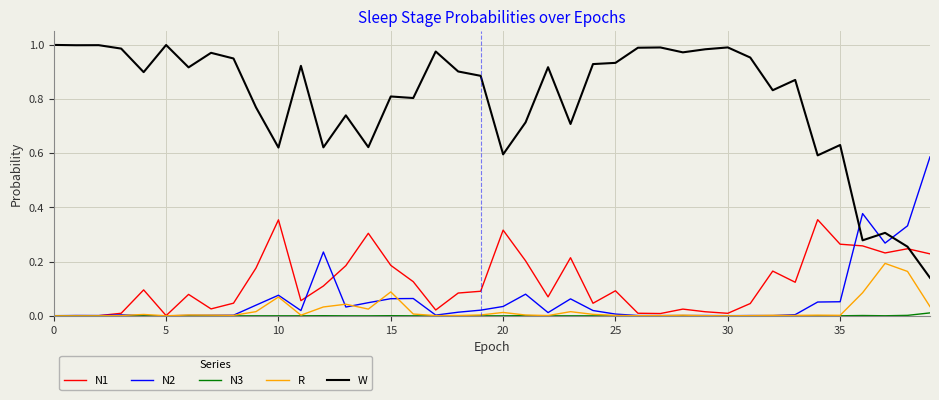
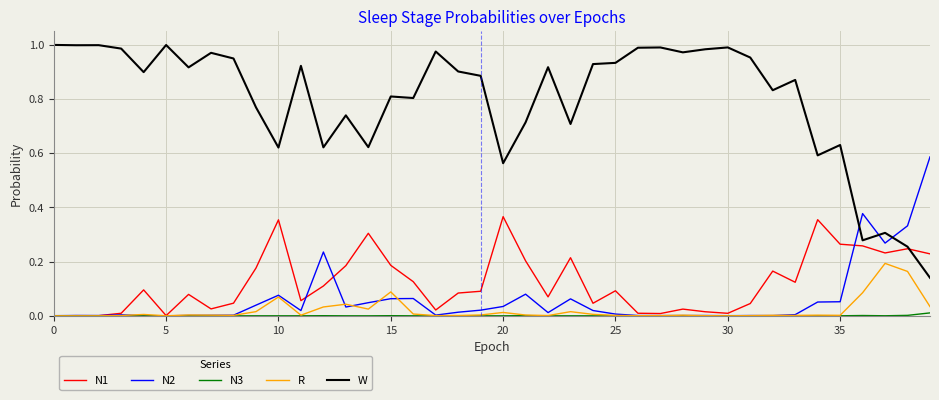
  {
    "N1": {
      "10": 0.35,
      "15": 0.19,
-     "20": 0.32,
+     "20": 0.37,
      "25": 0.09,
      "35": 0.26
    },
    "N2": {
      "15": 0.06,
      "20": 0.03,
      "35": 0.05
    },
    "N3": {
      "10": 0.00,
      "15": 0.00,
      "20": 0.00
    },
    "R": {
      "15": 0.09,
      "20": 0.01
    },
    "W": {
      "0": 1.00,
      "5": 1.00,
      "10": 0.62,
      "15": 0.81,
-     "20": 0.60,
+     "20": 0.56,
      "25": 0.93,
      "30": 0.99,
      "35": 0.63
    }
  }
